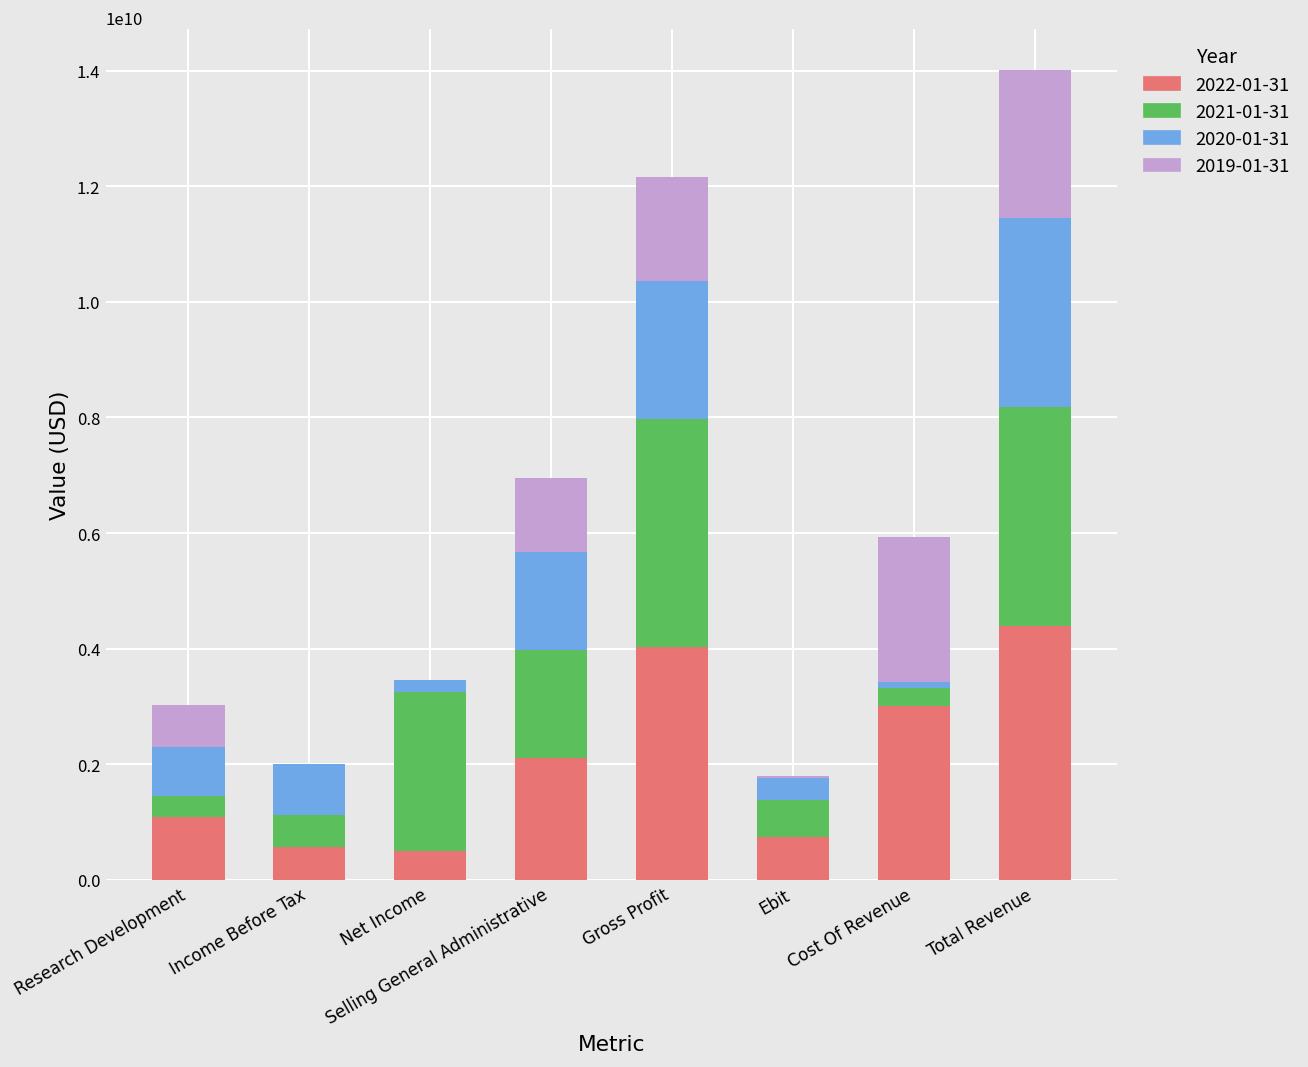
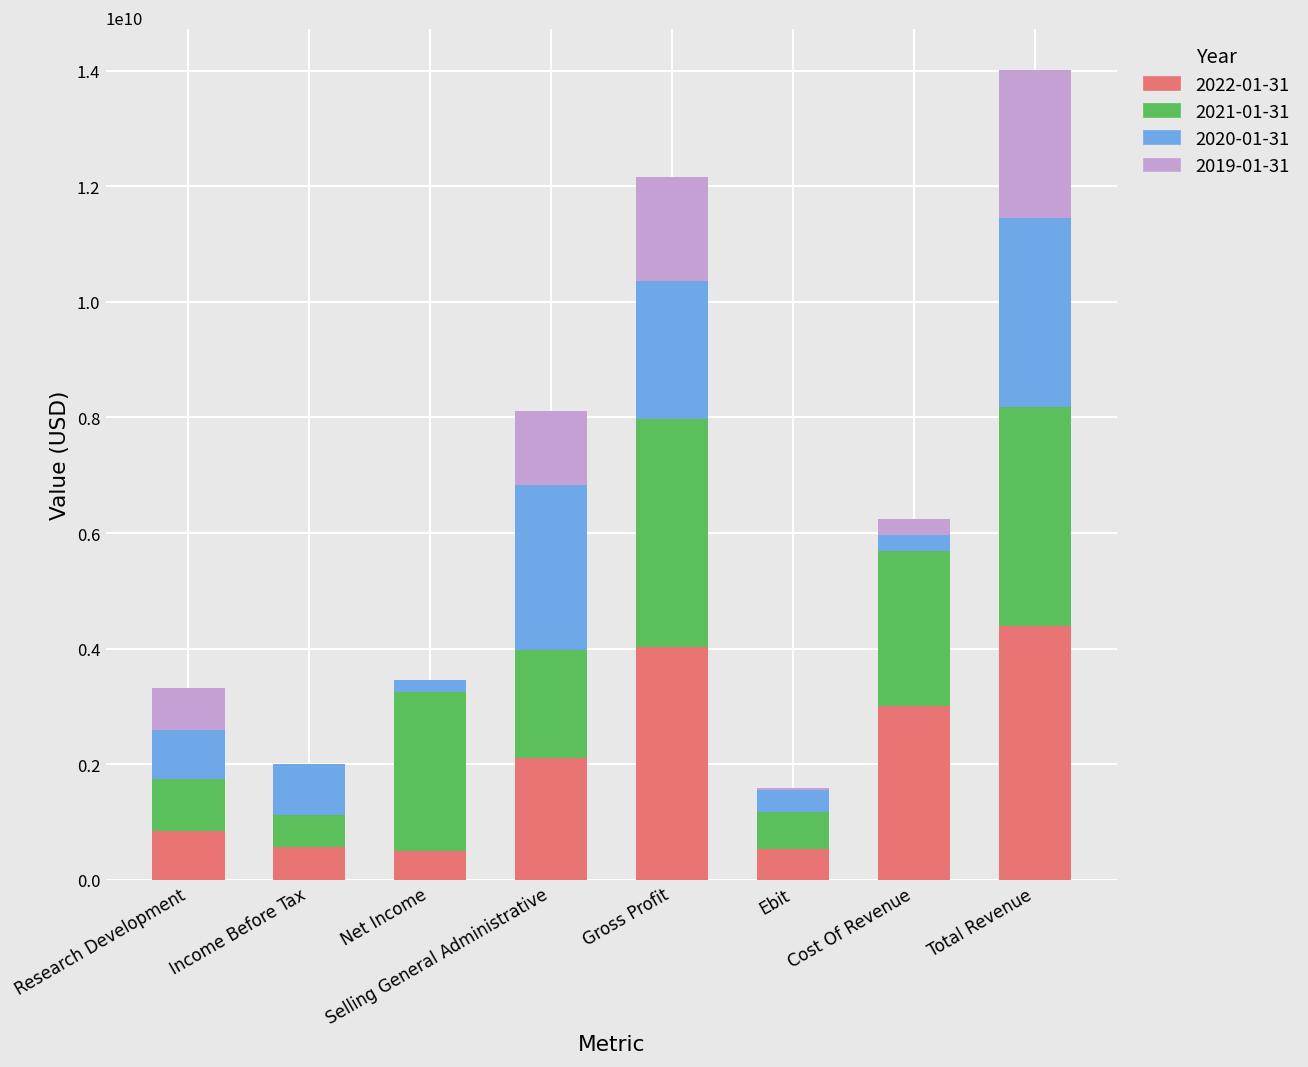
  {
    "2022-01-31": {
-     "Research Development": 1100000000,
+     "Research Development": 800000000,
      "Income Before Tax": 600000000,
      "Net Income": 500000000,
      "Selling General Administrative": 2100000000,
      "Gross Profit": 4000000000,
-     "Ebit": 700000000,
+     "Ebit": 500000000,
      "Cost Of Revenue": 3000000000,
      "Total Revenue": 4400000000
    },
    "2021-01-31": {
-     "Research Development": 400000000,
+     "Research Development": 900000000,
      "Income Before Tax": 500000000,
      "Net Income": 2700000000,
      "Selling General Administrative": 1900000000,
      "Gross Profit": 3900000000,
      "Ebit": 600000000,
-     "Cost Of Revenue": 300000000,
+     "Cost Of Revenue": 2700000000,
      "Total Revenue": 3800000000
    },
    "2020-01-31": {
      "Research Development": 900000000,
      "Income Before Tax": 900000000,
      "Net Income": 200000000,
-     "Selling General Administrative": 1700000000,
+     "Selling General Administrative": 2800000000,
      "Gross Profit": 2400000000,
      "Ebit": 400000000,
-     "Cost Of Revenue": 100000000,
+     "Cost Of Revenue": 300000000,
      "Total Revenue": 3300000000
    },
    "2019-01-31": {
      "Research Development": 700000000,
      "Income Before Tax": 0,
      "Net Income": 0,
      "Selling General Administrative": 1300000000,
      "Gross Profit": 1800000000,
-     "Cost Of Revenue": 2500000000,
+     "Cost Of Revenue": 300000000,
      "Total Revenue": 2600000000
    }
  }
